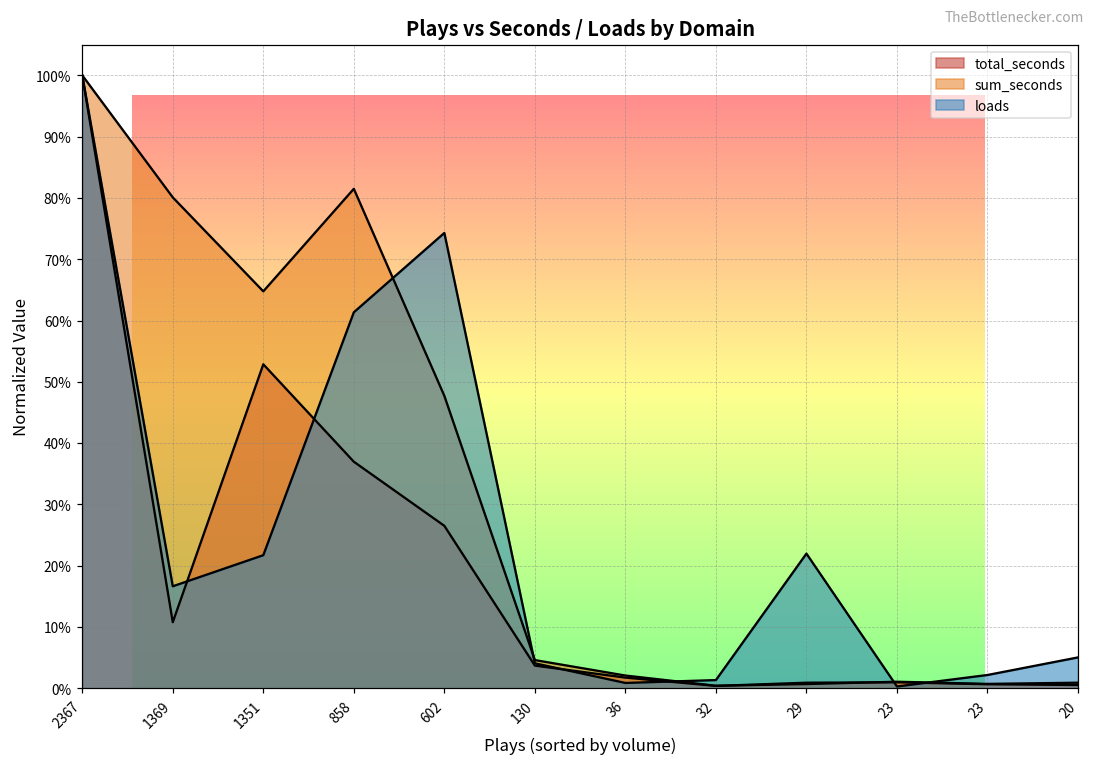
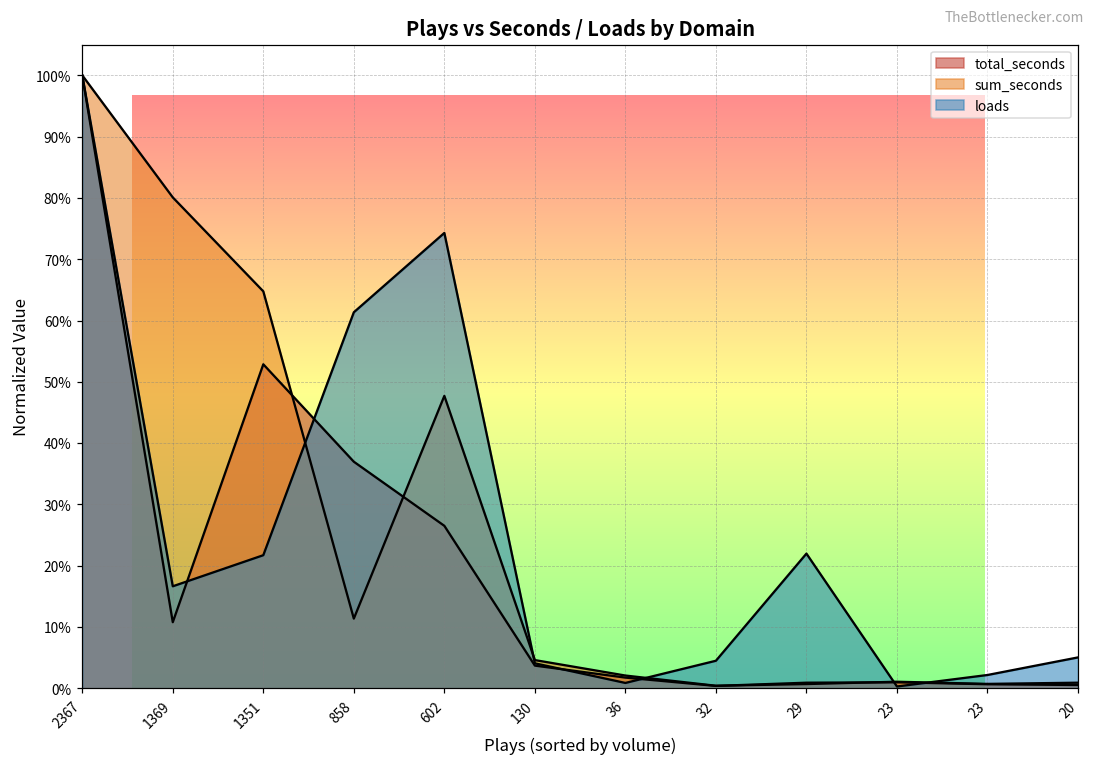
  {
    "total_seconds": {
      "1369": "11%",
      "1351": "53%",
      "858": "37%",
      "602": "27%"
    },
    "sum_seconds": {
      "1369": "80%",
      "1351": "65%",
-     "858": "81%",
+     "858": "11%",
      "602": "48%",
      "130": "5%"
    },
    "loads": {
      "1369": "17%",
      "1351": "22%",
      "858": "61%",
      "602": "74%",
      "36": "1%",
-     "32": "1%",
+     "32": "5%",
      "29": "22%",
      "20": "5%"
    }
  }
